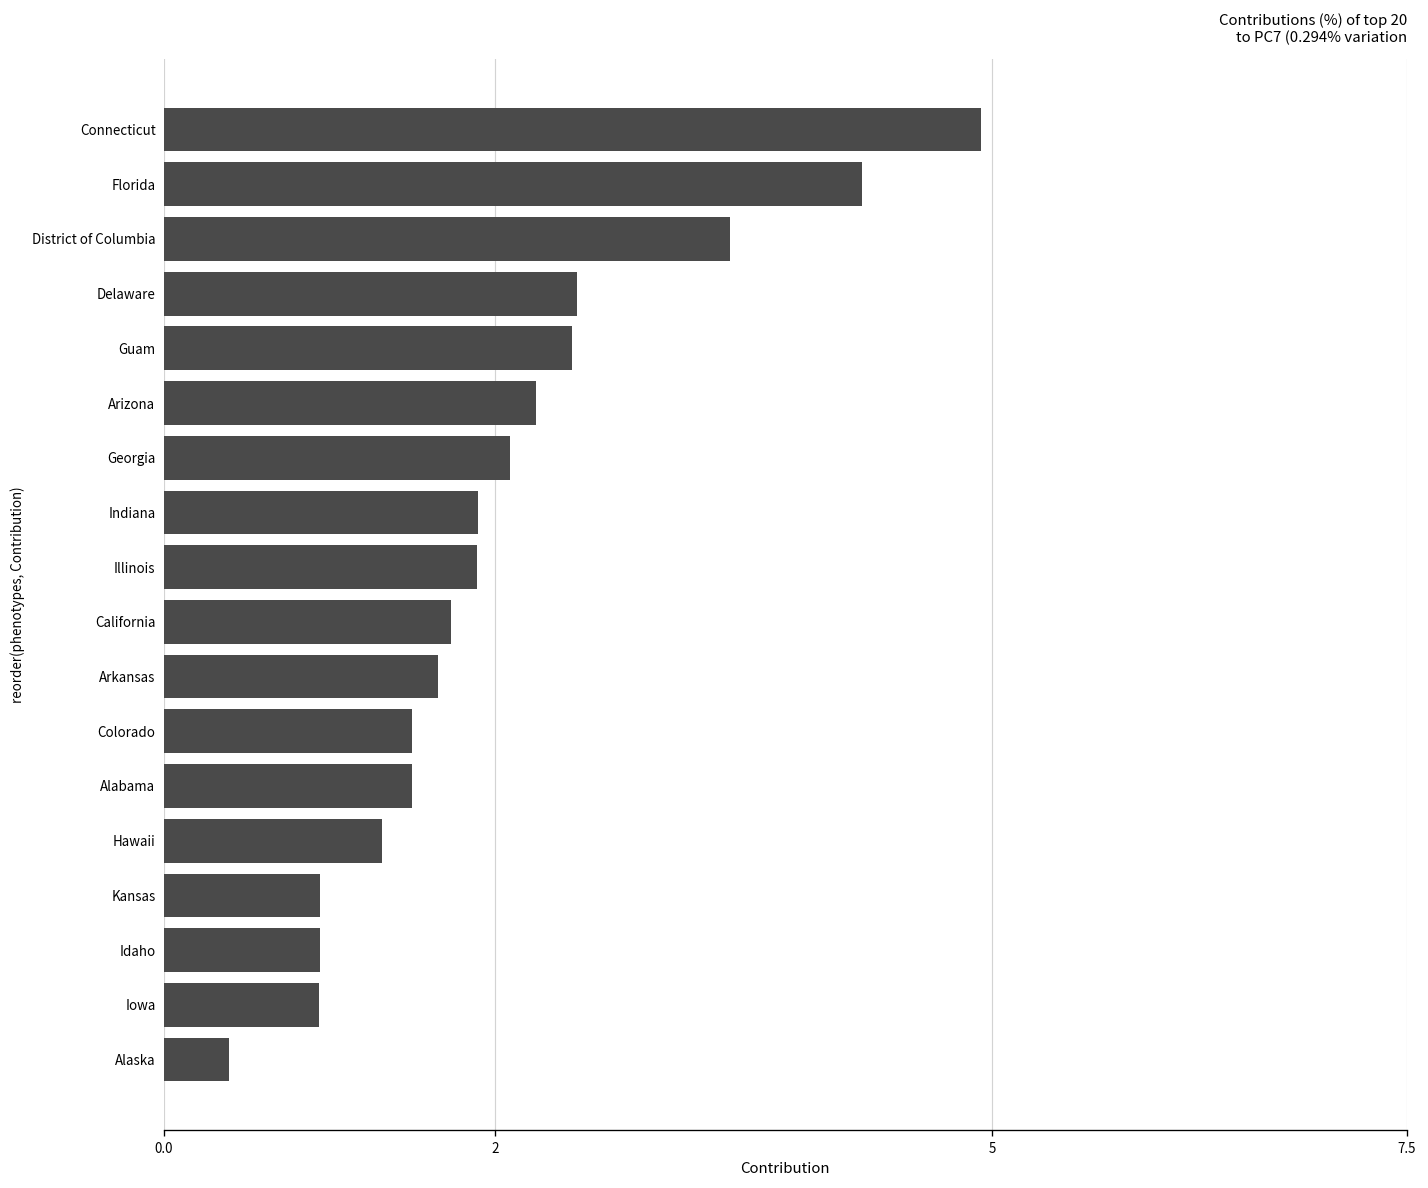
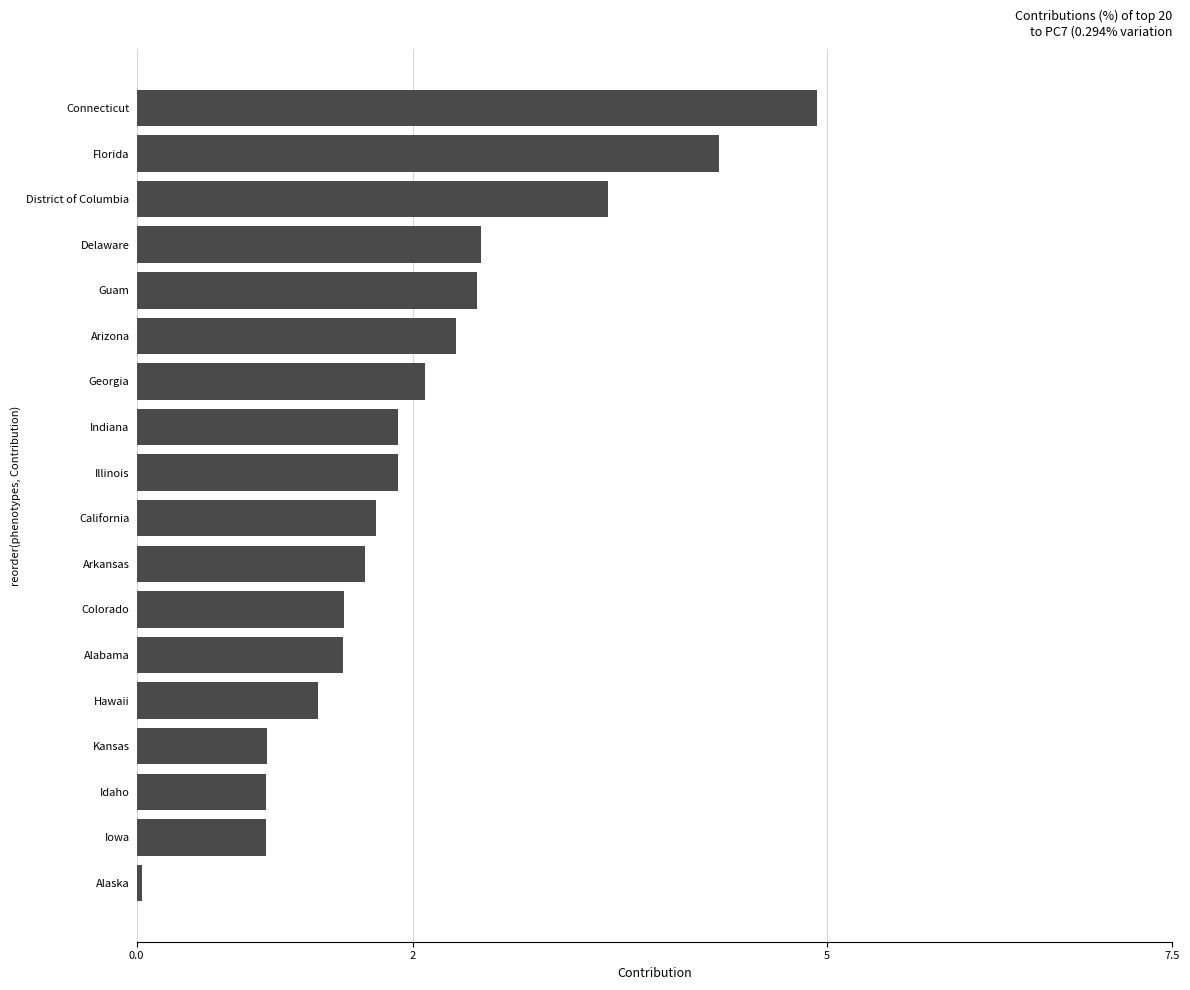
  {
    "Connecticut": 4.93,
    "Florida": 4.21,
    "District of Columbia": 3.42,
    "Delaware": 2.49,
    "Guam": 2.46,
-   "Arizona": 2.25,
+   "Arizona": 2.31,
    "Georgia": 2.09,
    "Indiana": 1.90,
    "Illinois": 1.89,
    "California": 1.73,
    "Arkansas": 1.65,
    "Colorado": 1.50,
    "Alabama": 1.50,
    "Hawaii": 1.31,
    "Kansas": 0.94,
    "Idaho": 0.94,
    "Iowa": 0.94,
-   "Alaska": 0.39
+   "Alaska": 0.04
  }
